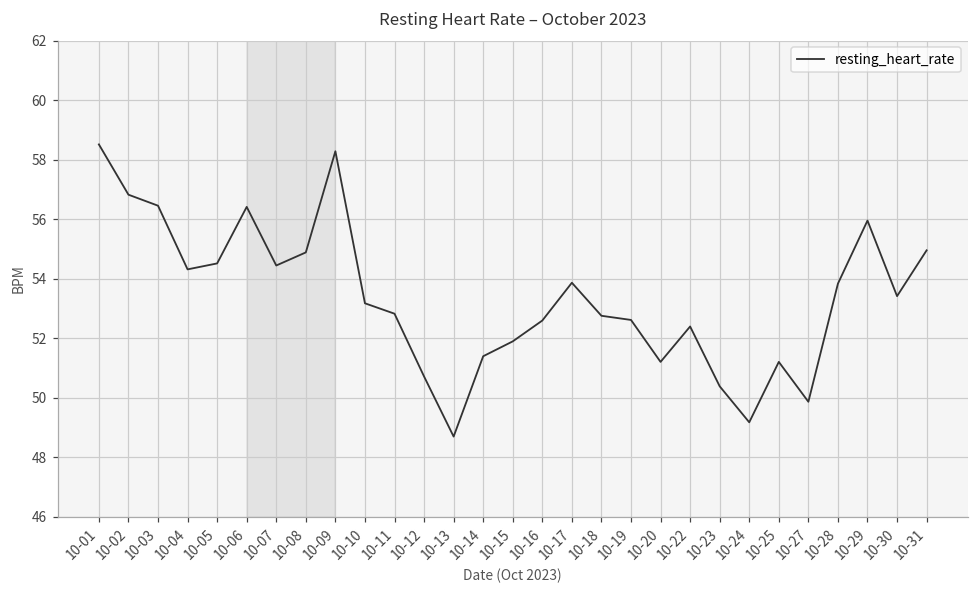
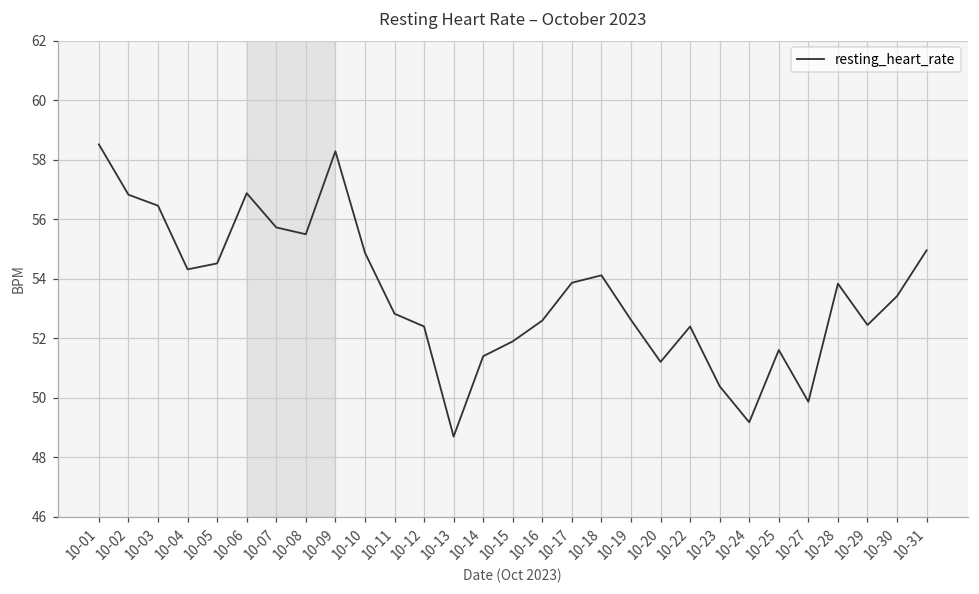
  {
    "10-01": 58.5,
    "10-02": 56.8,
    "10-03": 56.5,
    "10-04": 54.3,
    "10-05": 54.5,
-   "10-06": 56.4,
-   "10-07": 54.4,
-   "10-08": 54.9,
+   "10-06": 56.9,
+   "10-07": 55.7,
+   "10-08": 55.5,
    "10-09": 58.3,
-   "10-10": 53.2,
+   "10-10": 54.9,
    "10-11": 52.8,
-   "10-12": 50.7,
+   "10-12": 52.4,
    "10-13": 48.7,
    "10-14": 51.4,
    "10-15": 51.9,
    "10-16": 52.6,
    "10-17": 53.9,
-   "10-18": 52.8,
+   "10-18": 54.1,
    "10-19": 52.6,
    "10-20": 51.2,
    "10-22": 52.4,
    "10-23": 50.4,
    "10-24": 49.2,
-   "10-25": 51.2,
+   "10-25": 51.6,
    "10-27": 49.9,
    "10-28": 53.8,
-   "10-29": 56.0,
+   "10-29": 52.4,
    "10-30": 53.4,
    "10-31": 55.0
  }
